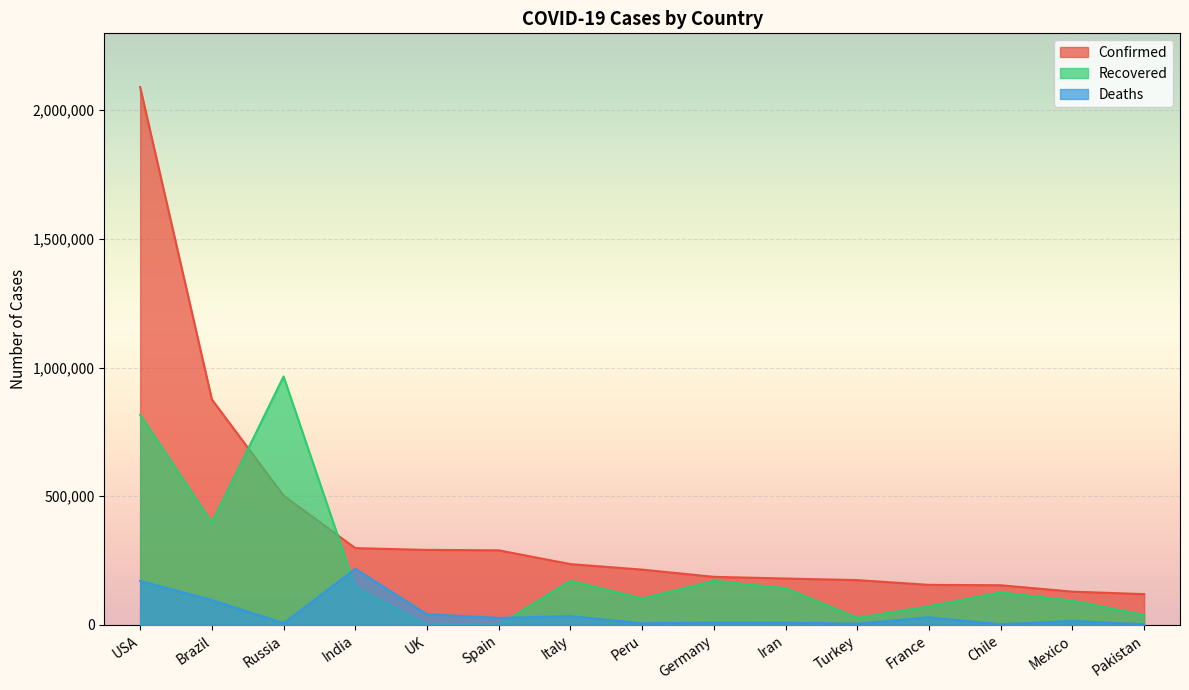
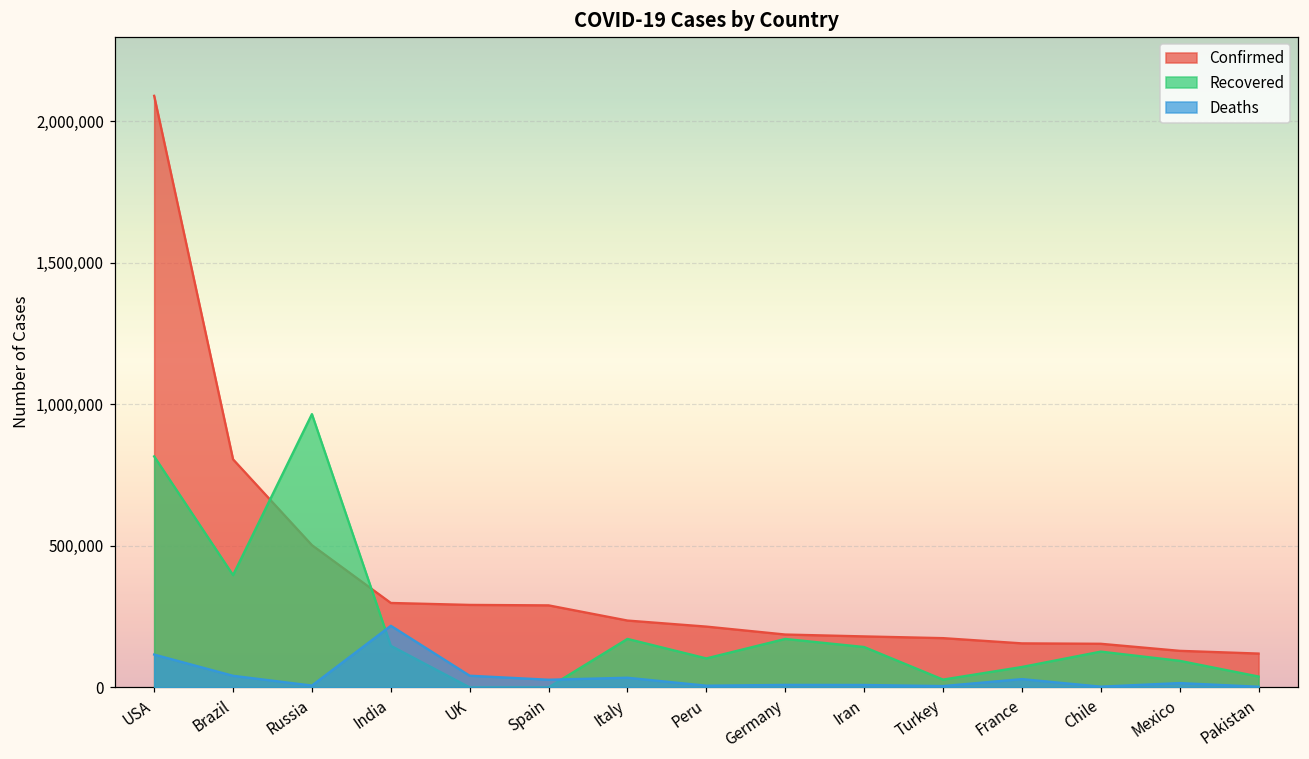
  {
    "Confirmed": {
      "USA": "2,090,000",
-     "Brazil": "880,000",
+     "Brazil": "810,000",
      "Russia": "500,000",
      "India": "300,000",
      "UK": "290,000",
      "Spain": "290,000",
      "Italy": "240,000",
      "Peru": "210,000",
      "Germany": "190,000",
      "Iran": "180,000",
      "Turkey": "170,000",
      "France": "160,000",
      "Chile": "150,000",
      "Mexico": "130,000",
      "Pakistan": "120,000"
    },
    "Recovered": {
      "USA": "820,000",
      "Brazil": "400,000",
      "Russia": "970,000",
      "India": "150,000",
      "UK": "0",
      "Spain": "0",
      "Italy": "170,000",
      "Peru": "100,000",
      "Germany": "170,000",
      "Iran": "140,000",
      "Turkey": "30,000",
      "France": "70,000",
      "Chile": "130,000",
      "Mexico": "90,000",
      "Pakistan": "40,000"
    },
    "Deaths": {
-     "USA": "170,000",
-     "Brazil": "100,000",
+     "USA": "120,000",
+     "Brazil": "40,000",
      "Russia": "10,000",
      "India": "220,000",
      "UK": "40,000",
      "Spain": "30,000",
      "Italy": "30,000",
      "Peru": "10,000",
      "Germany": "10,000",
      "Iran": "10,000",
      "Turkey": "0",
      "France": "30,000",
      "Chile": "0",
      "Mexico": "20,000",
      "Pakistan": "0"
    }
  }
